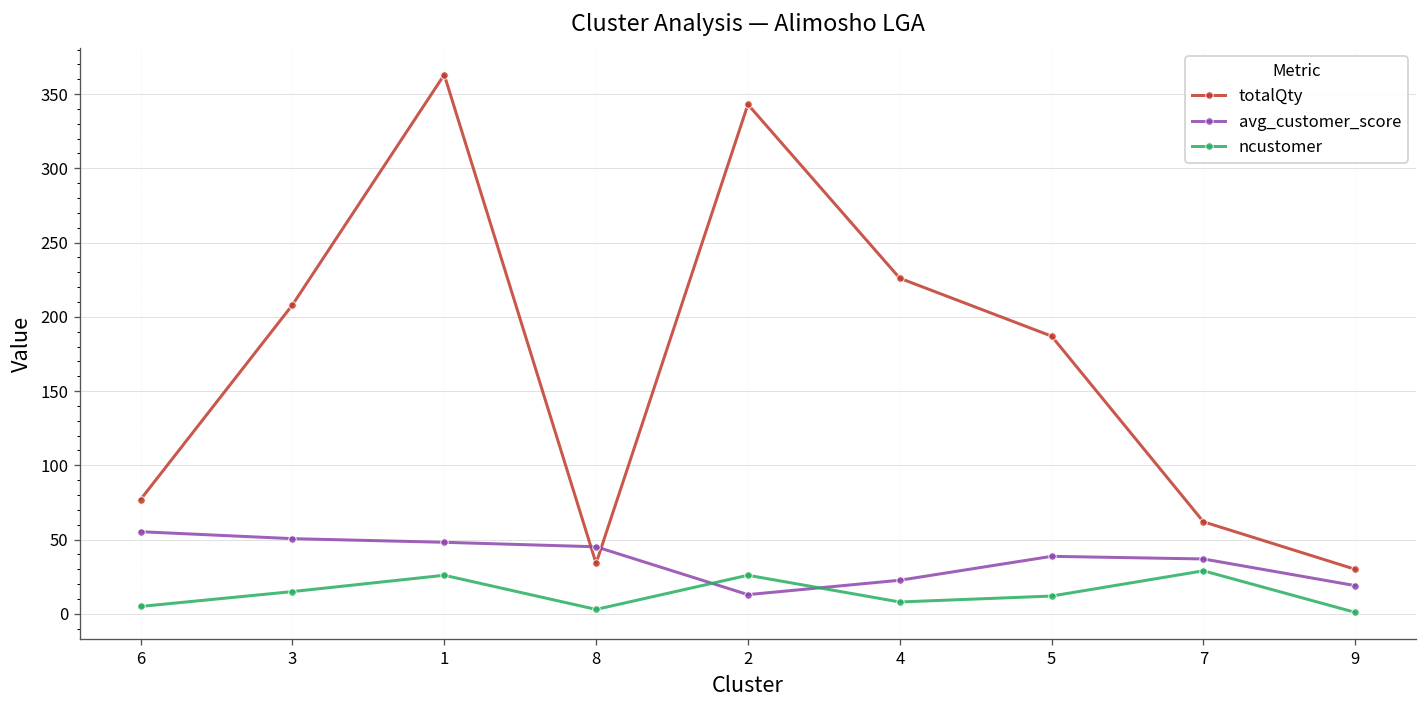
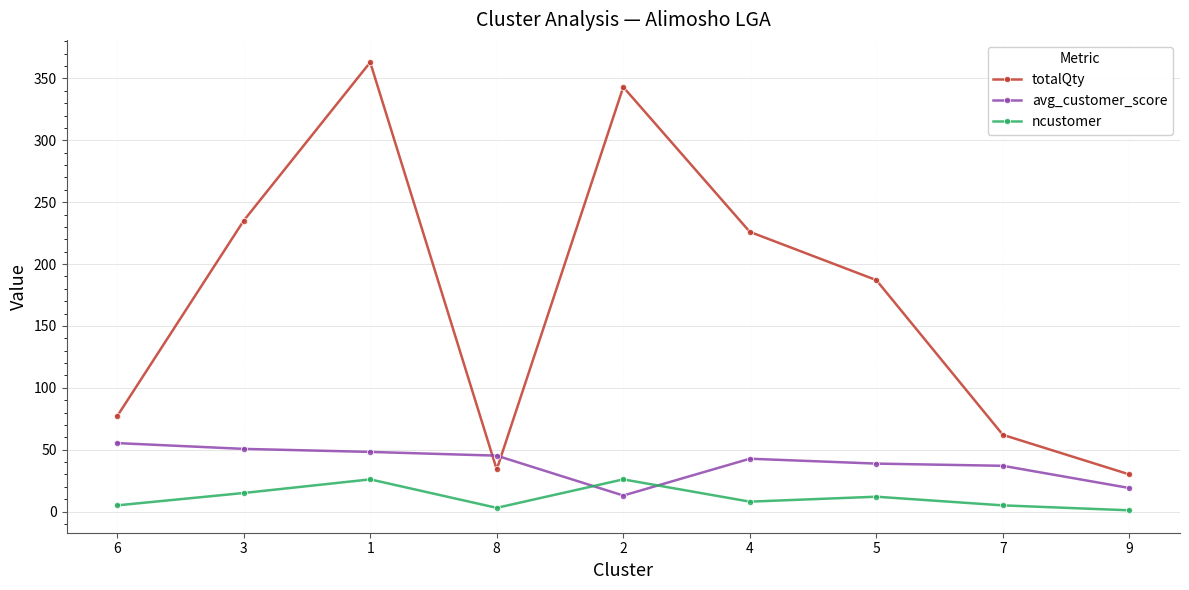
  {
    "totalQty": {
      "6": 77,
-     "3": 208,
+     "3": 235,
      "1": 363,
      "8": 34,
      "2": 343,
      "4": 226,
      "5": 187,
      "7": 62,
      "9": 30
    },
    "avg_customer_score": {
      "6": 55,
      "3": 51,
      "1": 48,
      "8": 45,
      "2": 13,
-     "4": 23,
+     "4": 43,
      "5": 39,
      "7": 37,
      "9": 19
    },
    "ncustomer": {
      "6": 5,
      "3": 15,
      "1": 26,
      "8": 3,
      "2": 26,
      "4": 8,
      "5": 12,
-     "7": 29,
+     "7": 5,
      "9": 1
    }
  }
